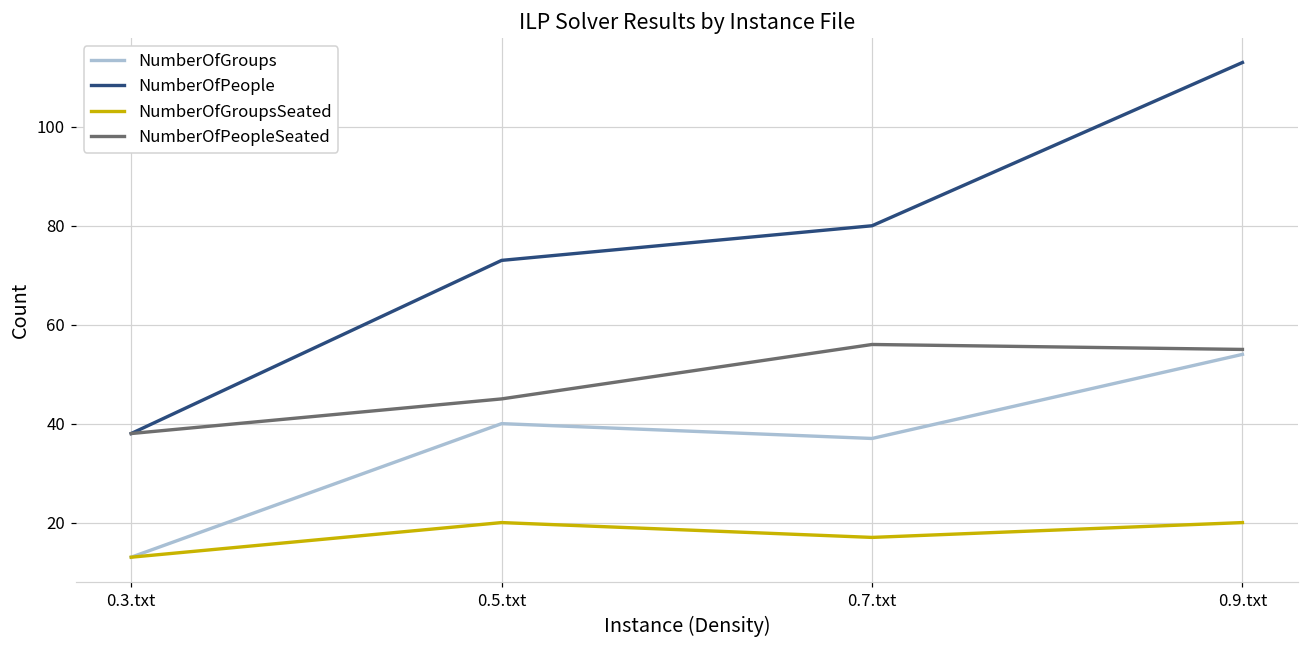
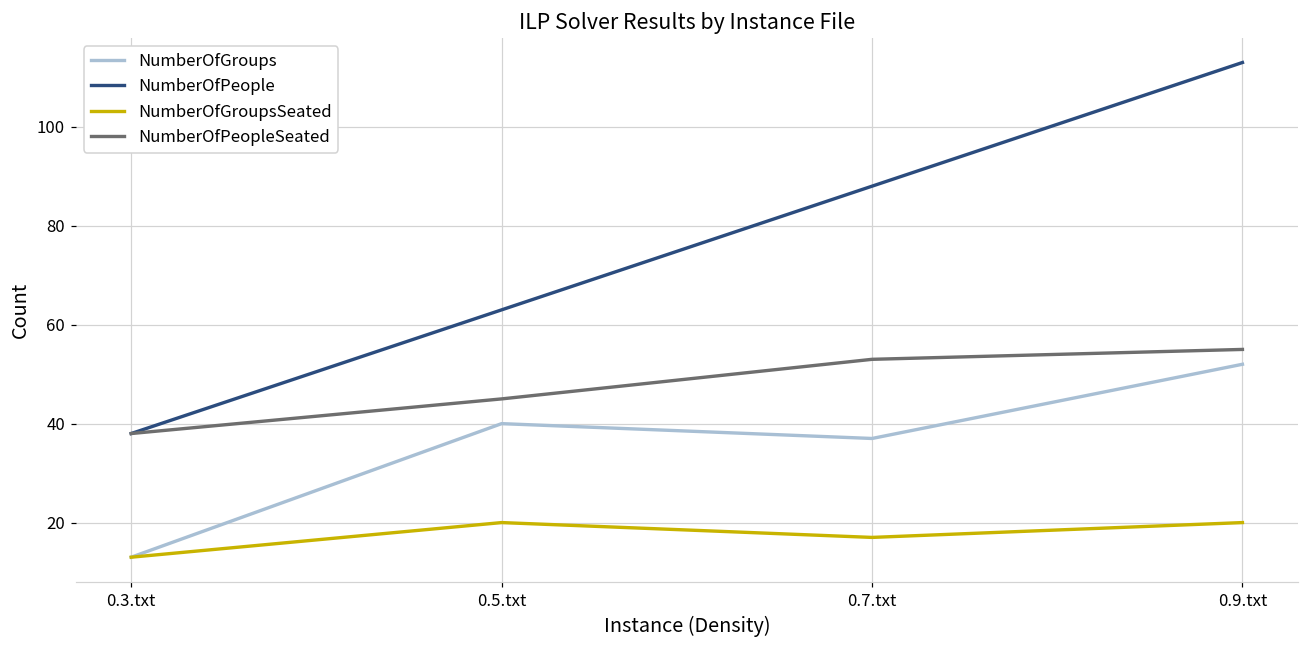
  {
    "NumberOfGroups": {
      "0.5.txt": 40,
      "0.7.txt": 37,
-     "0.9.txt": 54
+     "0.9.txt": 52
    },
    "NumberOfPeople": {
-     "0.5.txt": 73,
-     "0.7.txt": 80,
+     "0.5.txt": 63,
+     "0.7.txt": 88,
      "0.9.txt": 113
    },
    "NumberOfGroupsSeated": {
      "0.5.txt": 20,
      "0.7.txt": 17,
      "0.9.txt": 20
    },
    "NumberOfPeopleSeated": {
      "0.5.txt": 45,
-     "0.7.txt": 56,
+     "0.7.txt": 53,
      "0.9.txt": 55
    }
  }
